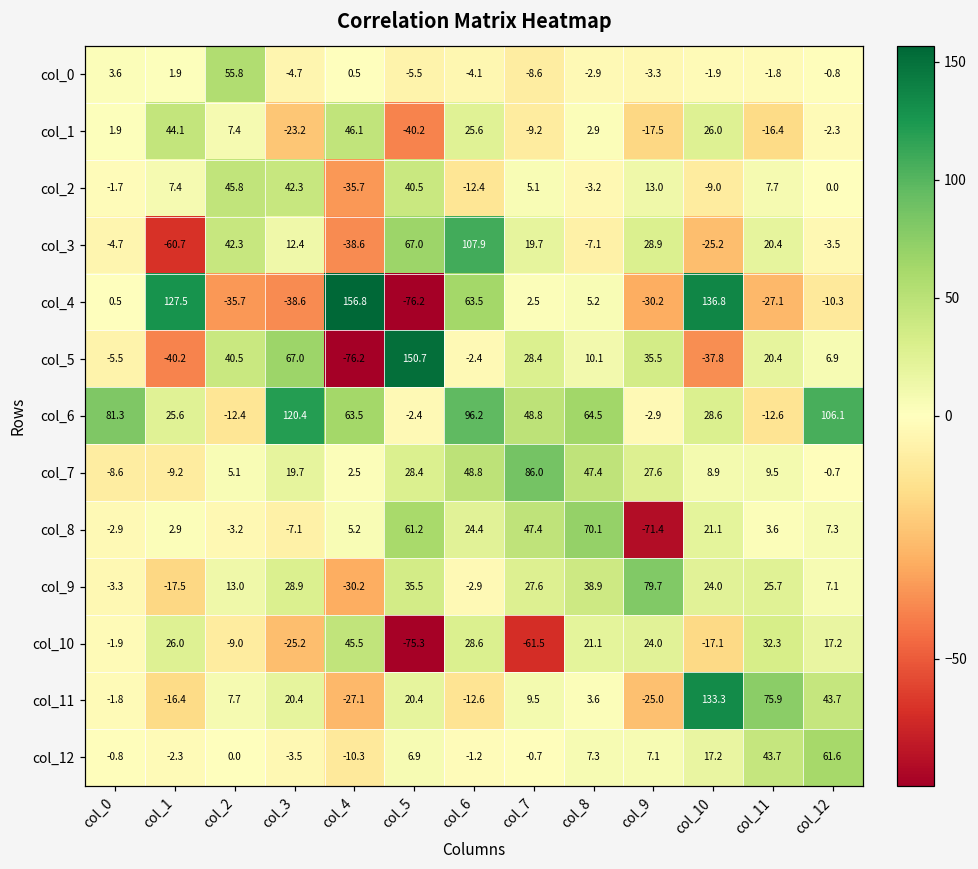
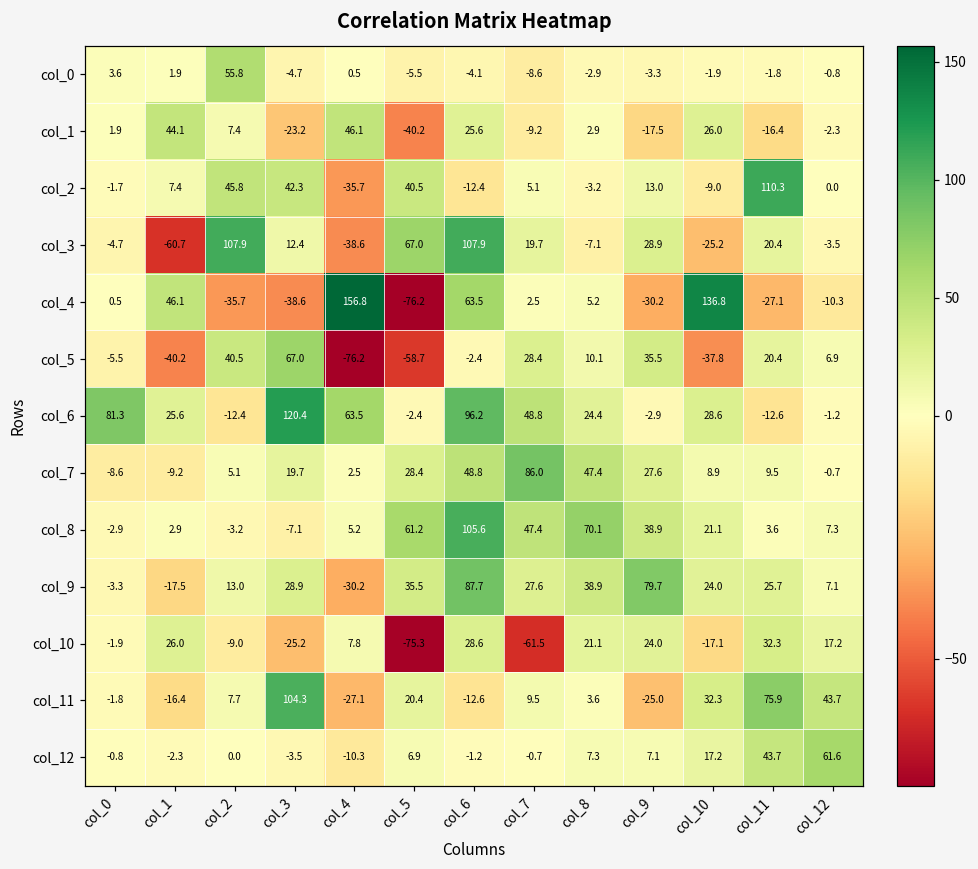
  {
    "col_0": {
      "col_0": 3.6,
      "col_1": 1.9,
      "col_2": 55.8,
      "col_3": -4.7,
      "col_4": 0.5,
      "col_5": -5.5,
      "col_6": -4.1,
      "col_7": -8.6,
      "col_8": -2.9,
      "col_9": -3.3,
      "col_10": -1.9,
      "col_11": -1.8,
      "col_12": -0.8
    },
    "col_1": {
      "col_0": 1.9,
      "col_1": 44.1,
      "col_2": 7.4,
      "col_3": -23.2,
      "col_4": 46.1,
      "col_5": -40.2,
      "col_6": 25.6,
      "col_7": -9.2,
      "col_8": 2.9,
      "col_9": -17.5,
      "col_10": 26.0,
      "col_11": -16.4,
      "col_12": -2.3
    },
    "col_2": {
      "col_0": -1.7,
      "col_1": 7.4,
      "col_2": 45.8,
      "col_3": 42.3,
      "col_4": -35.7,
      "col_5": 40.5,
      "col_6": -12.4,
      "col_7": 5.1,
      "col_8": -3.2,
      "col_9": 13.0,
      "col_10": -9.0,
-     "col_11": 7.7,
+     "col_11": 110.3,
      "col_12": 0.0
    },
    "col_3": {
      "col_0": -4.7,
      "col_1": -60.7,
-     "col_2": 42.3,
+     "col_2": 107.9,
      "col_3": 12.4,
      "col_4": -38.6,
      "col_5": 67.0,
      "col_6": 107.9,
      "col_7": 19.7,
      "col_8": -7.1,
      "col_9": 28.9,
      "col_10": -25.2,
      "col_11": 20.4,
      "col_12": -3.5
    },
    "col_4": {
      "col_0": 0.5,
-     "col_1": 127.5,
+     "col_1": 46.1,
      "col_2": -35.7,
      "col_3": -38.6,
      "col_4": 156.8,
      "col_5": -76.2,
      "col_6": 63.5,
      "col_7": 2.5,
      "col_8": 5.2,
      "col_9": -30.2,
      "col_10": 136.8,
      "col_11": -27.1,
      "col_12": -10.3
    },
    "col_5": {
      "col_0": -5.5,
      "col_1": -40.2,
      "col_2": 40.5,
      "col_3": 67.0,
      "col_4": -76.2,
-     "col_5": 150.7,
+     "col_5": -58.7,
      "col_6": -2.4,
      "col_7": 28.4,
      "col_8": 10.1,
      "col_9": 35.5,
      "col_10": -37.8,
      "col_11": 20.4,
      "col_12": 6.9
    },
    "col_6": {
      "col_0": 81.3,
      "col_1": 25.6,
      "col_2": -12.4,
      "col_3": 120.4,
      "col_4": 63.5,
      "col_5": -2.4,
      "col_6": 96.2,
      "col_7": 48.8,
-     "col_8": 64.5,
+     "col_8": 24.4,
      "col_9": -2.9,
      "col_10": 28.6,
      "col_11": -12.6,
-     "col_12": 106.1
+     "col_12": -1.2
    },
    "col_7": {
      "col_0": -8.6,
      "col_1": -9.2,
      "col_2": 5.1,
      "col_3": 19.7,
      "col_4": 2.5,
      "col_5": 28.4,
      "col_6": 48.8,
      "col_7": 86.0,
      "col_8": 47.4,
      "col_9": 27.6,
      "col_10": 8.9,
      "col_11": 9.5,
      "col_12": -0.7
    },
    "col_8": {
      "col_0": -2.9,
      "col_1": 2.9,
      "col_2": -3.2,
      "col_3": -7.1,
      "col_4": 5.2,
      "col_5": 61.2,
-     "col_6": 24.4,
+     "col_6": 105.6,
      "col_7": 47.4,
      "col_8": 70.1,
-     "col_9": -71.4,
+     "col_9": 38.9,
      "col_10": 21.1,
      "col_11": 3.6,
      "col_12": 7.3
    },
    "col_9": {
      "col_0": -3.3,
      "col_1": -17.5,
      "col_2": 13.0,
      "col_3": 28.9,
      "col_4": -30.2,
      "col_5": 35.5,
-     "col_6": -2.9,
+     "col_6": 87.7,
      "col_7": 27.6,
      "col_8": 38.9,
      "col_9": 79.7,
      "col_10": 24.0,
      "col_11": 25.7,
      "col_12": 7.1
    },
    "col_10": {
      "col_0": -1.9,
      "col_1": 26.0,
      "col_2": -9.0,
      "col_3": -25.2,
-     "col_4": 45.5,
+     "col_4": 7.8,
      "col_5": -75.3,
      "col_6": 28.6,
      "col_7": -61.5,
      "col_8": 21.1,
      "col_9": 24.0,
      "col_10": -17.1,
      "col_11": 32.3,
      "col_12": 17.2
    },
    "col_11": {
      "col_0": -1.8,
      "col_1": -16.4,
      "col_2": 7.7,
-     "col_3": 20.4,
+     "col_3": 104.3,
      "col_4": -27.1,
      "col_5": 20.4,
      "col_6": -12.6,
      "col_7": 9.5,
      "col_8": 3.6,
      "col_9": -25.0,
-     "col_10": 133.3,
+     "col_10": 32.3,
      "col_11": 75.9,
      "col_12": 43.7
    },
    "col_12": {
      "col_0": -0.8,
      "col_1": -2.3,
      "col_2": 0.0,
      "col_3": -3.5,
      "col_4": -10.3,
      "col_5": 6.9,
      "col_6": -1.2,
      "col_7": -0.7,
      "col_8": 7.3,
      "col_9": 7.1,
      "col_10": 17.2,
      "col_11": 43.7,
      "col_12": 61.6
    }
  }
